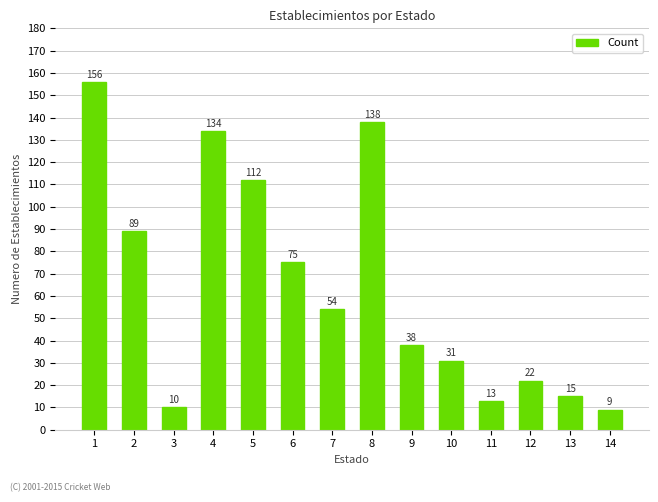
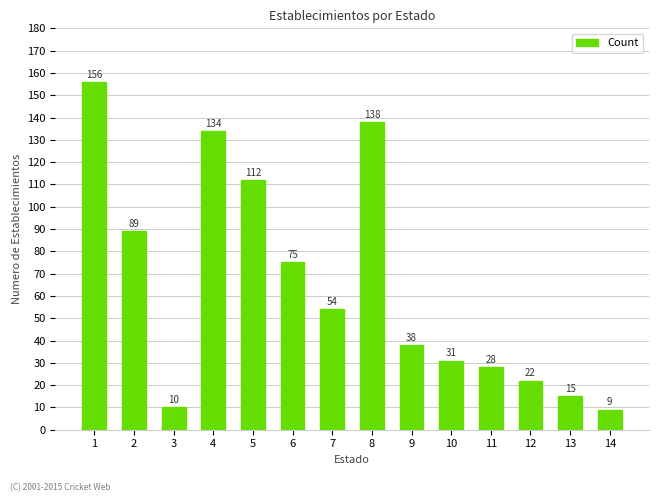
  {
    "1": 156,
    "2": 89,
    "3": 10,
    "4": 134,
    "5": 112,
    "6": 75,
    "7": 54,
    "8": 138,
    "9": 38,
    "10": 31,
-   "11": 13,
+   "11": 28,
    "12": 22,
    "13": 15,
    "14": 9
  }
